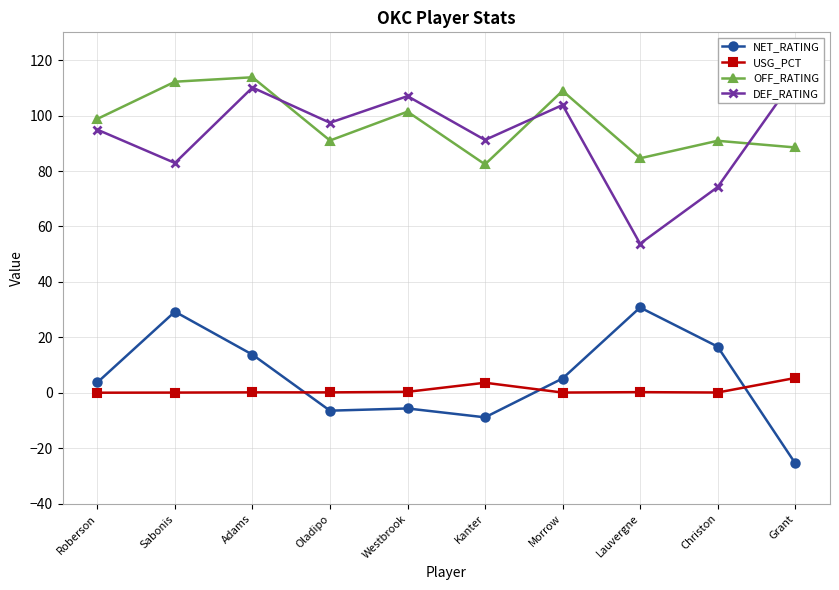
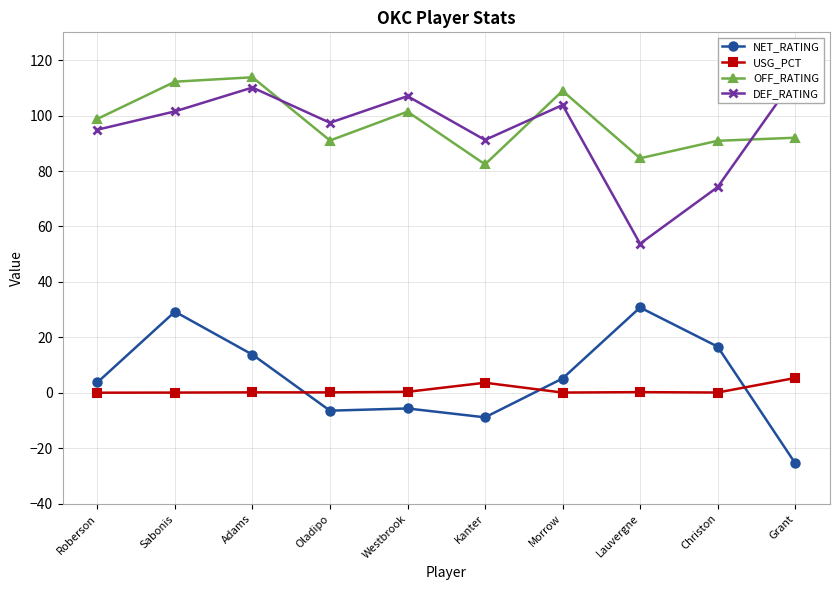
  {
    "NET_RATING": {
      "Roberson": 4,
      "Sabonis": 29,
      "Adams": 14,
      "Oladipo": -6,
      "Westbrook": -6,
      "Kanter": -9,
      "Morrow": 5,
      "Lauvergne": 31,
      "Christon": 17,
      "Grant": -25
    },
    "USG_PCT": {
      "Roberson": 0,
      "Sabonis": 0,
      "Adams": 0,
      "Oladipo": 0,
      "Westbrook": 0,
      "Kanter": 4,
      "Morrow": 0,
      "Lauvergne": 0,
      "Christon": 0,
      "Grant": 5
    },
    "OFF_RATING": {
      "Roberson": 99,
      "Sabonis": 112,
      "Adams": 114,
      "Oladipo": 91,
      "Westbrook": 101,
      "Kanter": 82,
      "Morrow": 109,
      "Lauvergne": 85,
      "Christon": 91,
-     "Grant": 89
+     "Grant": 92
    },
    "DEF_RATING": {
      "Roberson": 95,
-     "Sabonis": 83,
+     "Sabonis": 102,
      "Adams": 110,
      "Oladipo": 97,
      "Westbrook": 107,
      "Kanter": 91,
      "Morrow": 104,
      "Lauvergne": 54,
      "Christon": 74
    }
  }
